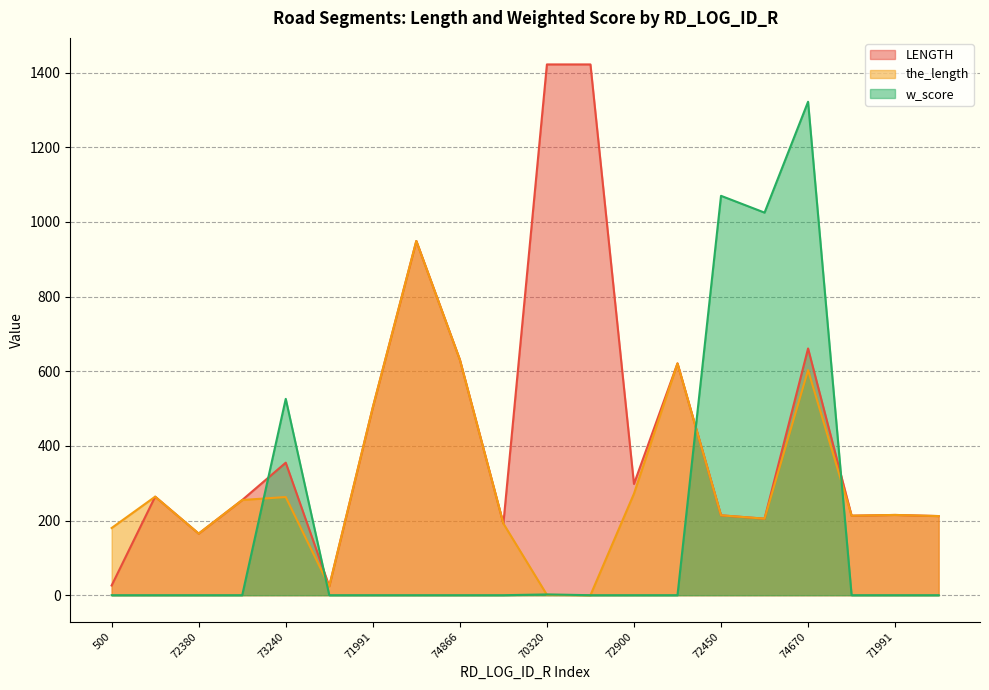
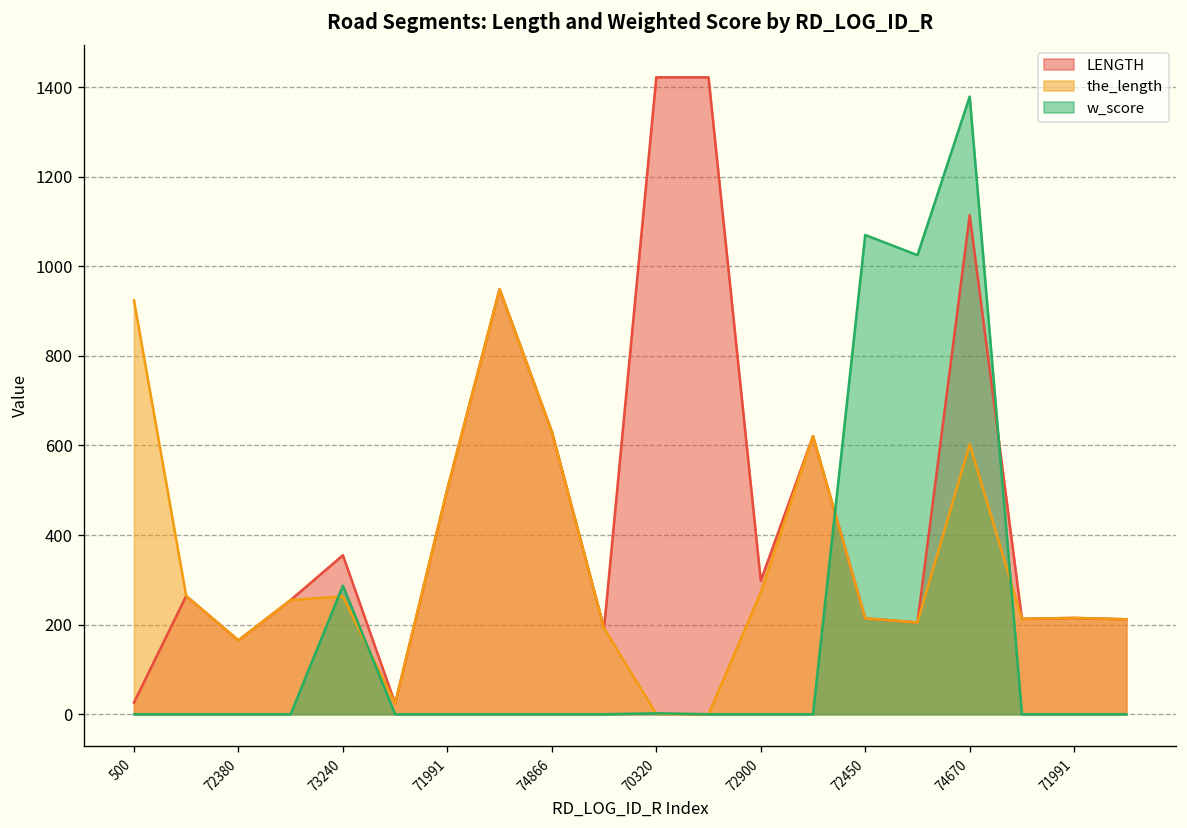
  {
    "LENGTH": {
      "500": 30,
      "73240": 360,
      "72900": 300,
-     "74670": 660
+     "74670": 1110
    },
    "the_length": {
-     "500": 180,
+     "500": 920,
      "73240": 260,
      "72900": 270,
      "74670": 600
    },
    "w_score": {
      "500": 0,
-     "73240": 530,
+     "73240": 290,
      "72900": 0,
-     "74670": 1320
+     "74670": 1380
    }
  }
